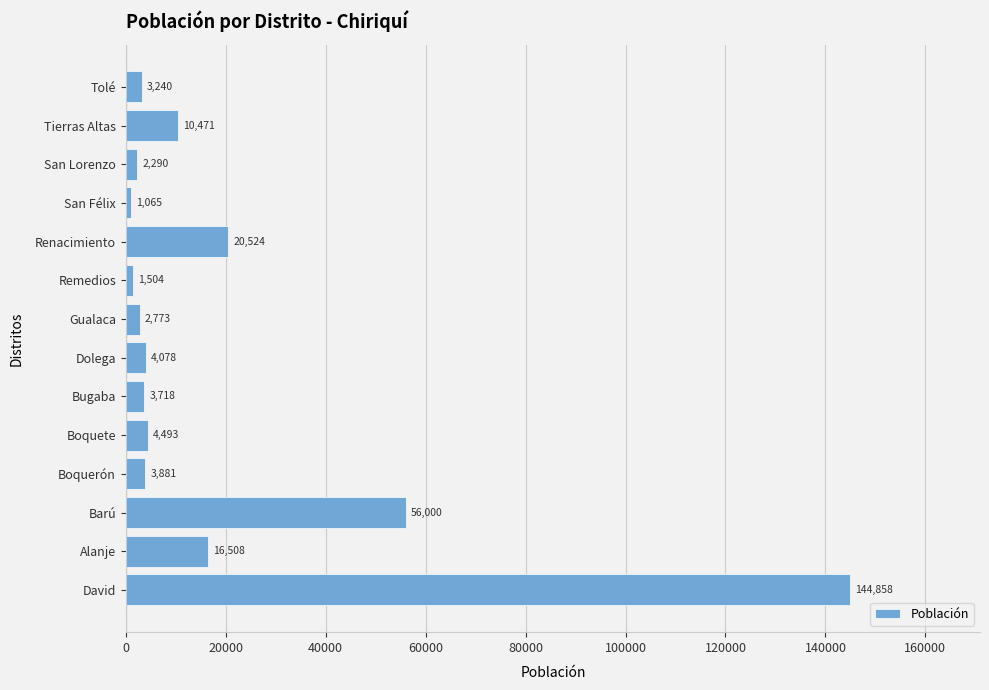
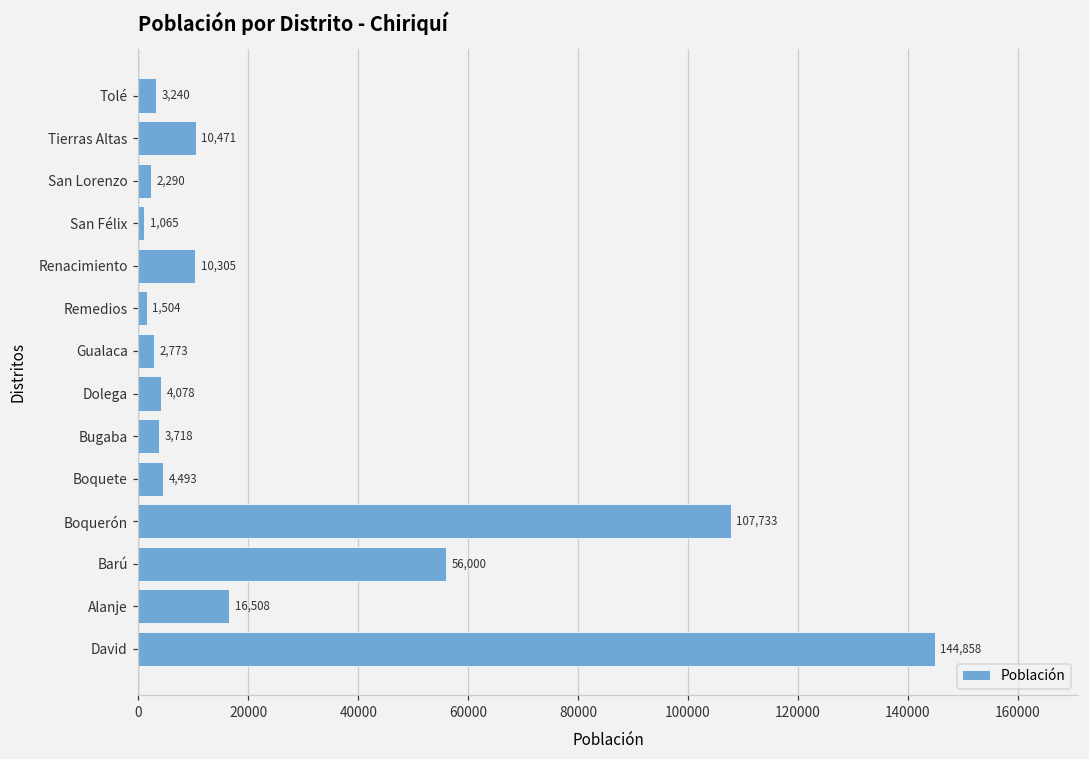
  {
    "Tolé": "3,240",
    "Tierras Altas": "10,471",
    "San Lorenzo": "2,290",
    "San Félix": "1,065",
-   "Renacimiento": "20,524",
+   "Renacimiento": "10,305",
    "Remedios": "1,504",
    "Gualaca": "2,773",
    "Dolega": "4,078",
    "Bugaba": "3,718",
    "Boquete": "4,493",
-   "Boquerón": "3,881",
+   "Boquerón": "107,733",
    "Barú": "56,000",
    "Alanje": "16,508",
    "David": "144,858"
  }
